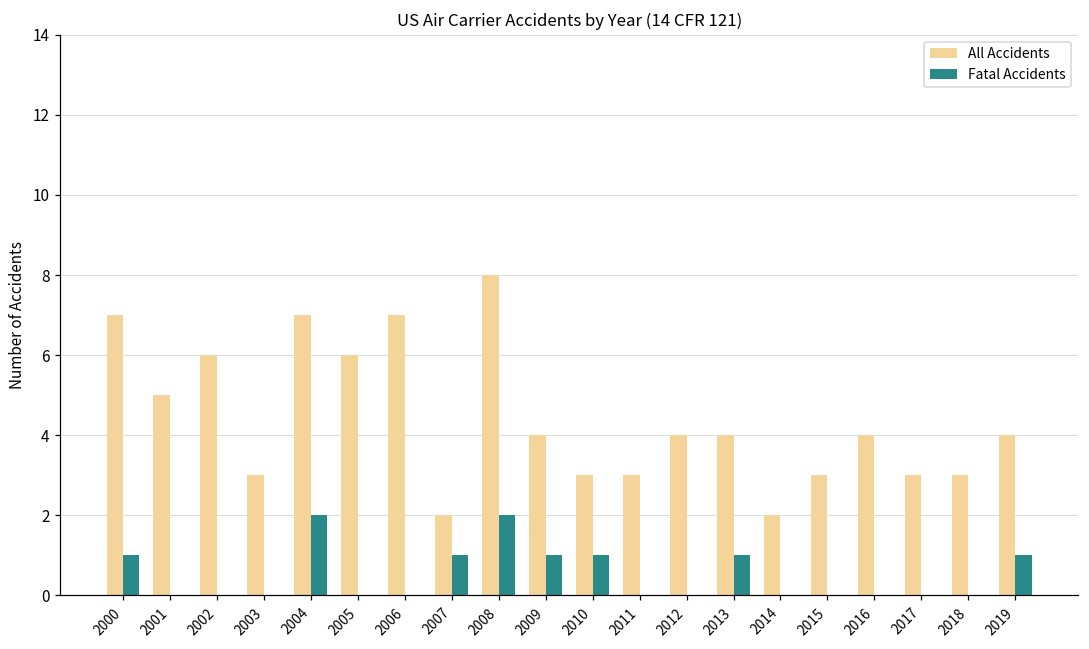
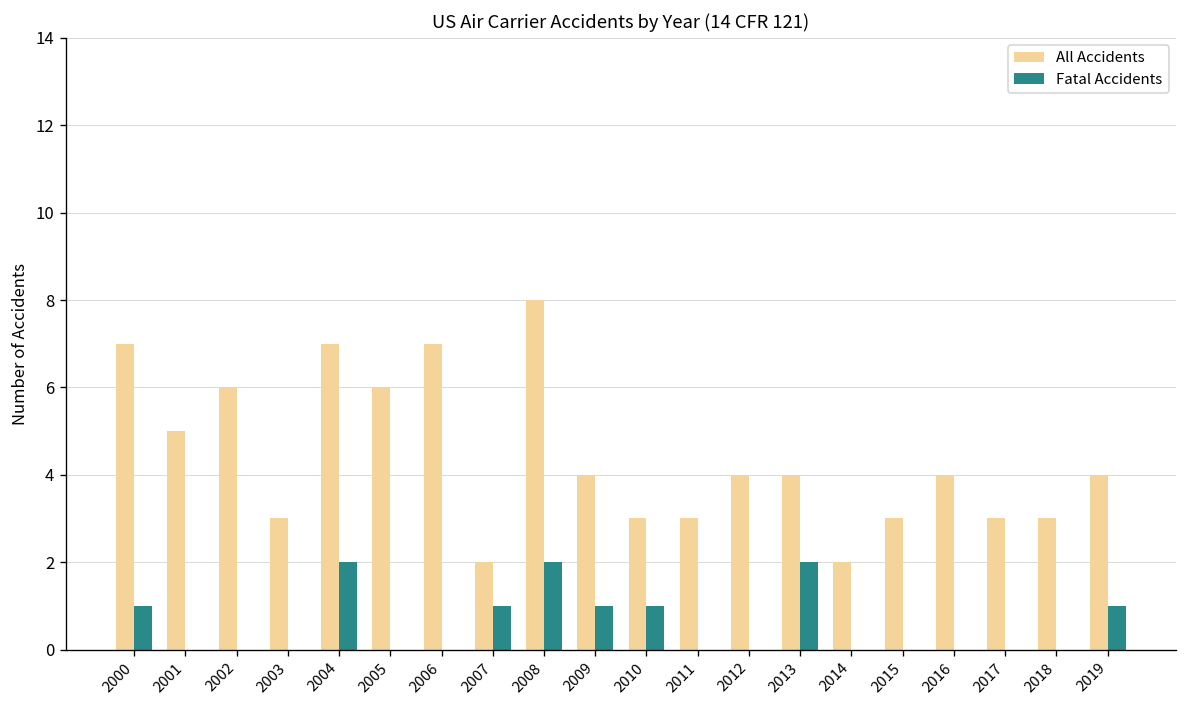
  {
    "All Accidents": {
      "2000": 7,
      "2001": 5,
      "2002": 6,
      "2003": 3,
      "2004": 7,
      "2005": 6,
      "2006": 7,
      "2007": 2,
      "2008": 8,
      "2009": 4,
      "2010": 3,
      "2011": 3,
      "2012": 4,
      "2013": 4,
      "2014": 2,
      "2015": 3,
      "2016": 4,
      "2017": 3,
      "2018": 3,
      "2019": 4
    },
    "Fatal Accidents": {
      "2000": 1,
      "2001": 0,
      "2002": 0,
      "2003": 0,
      "2004": 2,
      "2005": 0,
      "2006": 0,
      "2007": 1,
      "2008": 2,
      "2009": 1,
      "2010": 1,
      "2011": 0,
      "2012": 0,
-     "2013": 1,
+     "2013": 2,
      "2014": 0,
      "2015": 0,
      "2016": 0,
      "2017": 0,
      "2018": 0,
      "2019": 1
    }
  }
